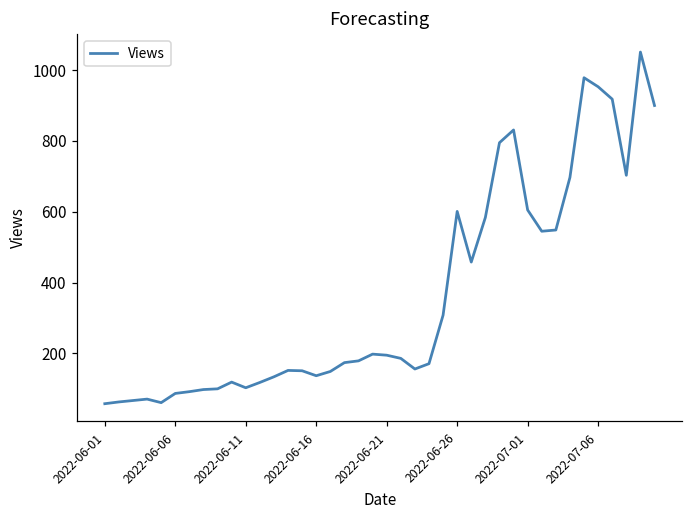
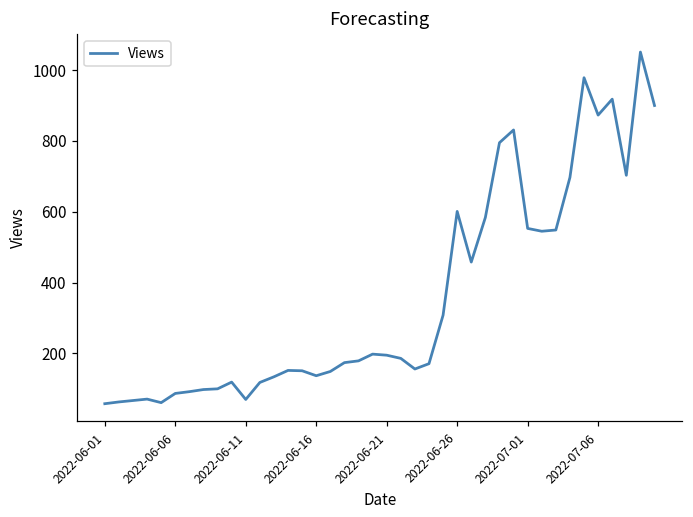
  {
    "2022-06-01": 60,
    "2022-06-06": 90,
-   "2022-06-11": 100,
+   "2022-06-11": 70,
    "2022-06-16": 140,
    "2022-06-21": 200,
    "2022-06-26": 600,
-   "2022-07-01": 610,
-   "2022-07-06": 950
+   "2022-07-01": 550,
+   "2022-07-06": 870
  }
